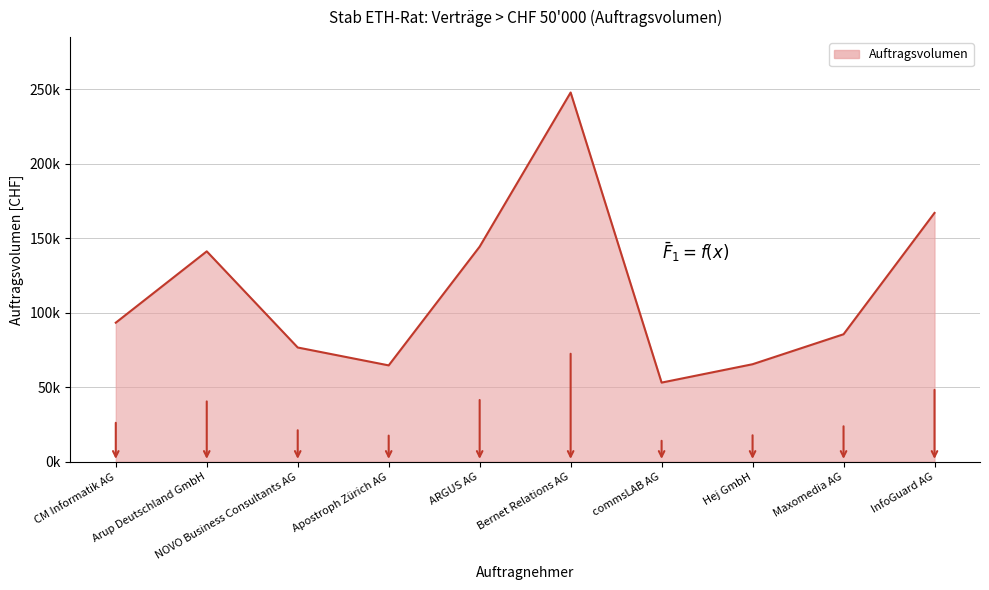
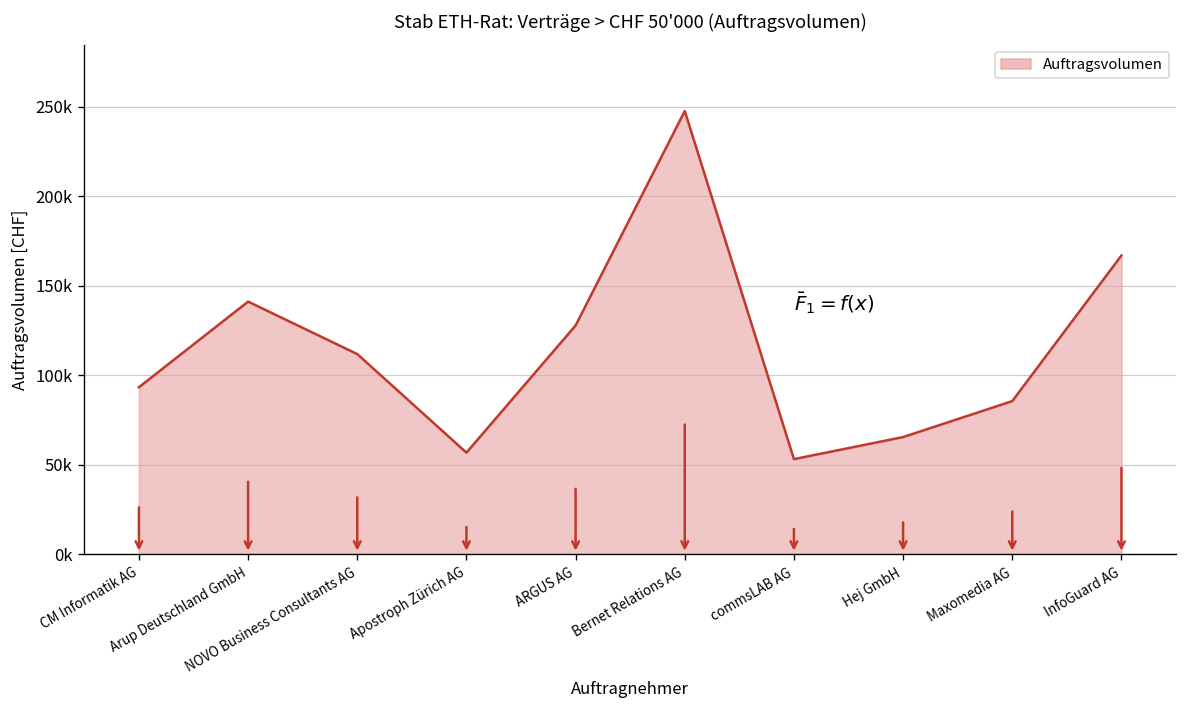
  {
    "CM Informatik AG": 93000,
    "Arup Deutschland GmbH": 141000,
-   "NOVO Business Consultants AG": 77000,
-   "Apostroph Zürich AG": 65000,
-   "ARGUS AG": 144000,
+   "NOVO Business Consultants AG": 112000,
+   "Apostroph Zürich AG": 57000,
+   "ARGUS AG": 128000,
    "Bernet Relations AG": 248000,
    "commsLAB AG": 53000,
    "Hej GmbH": 65000,
    "Maxomedia AG": 86000,
    "InfoGuard AG": 167000
  }
